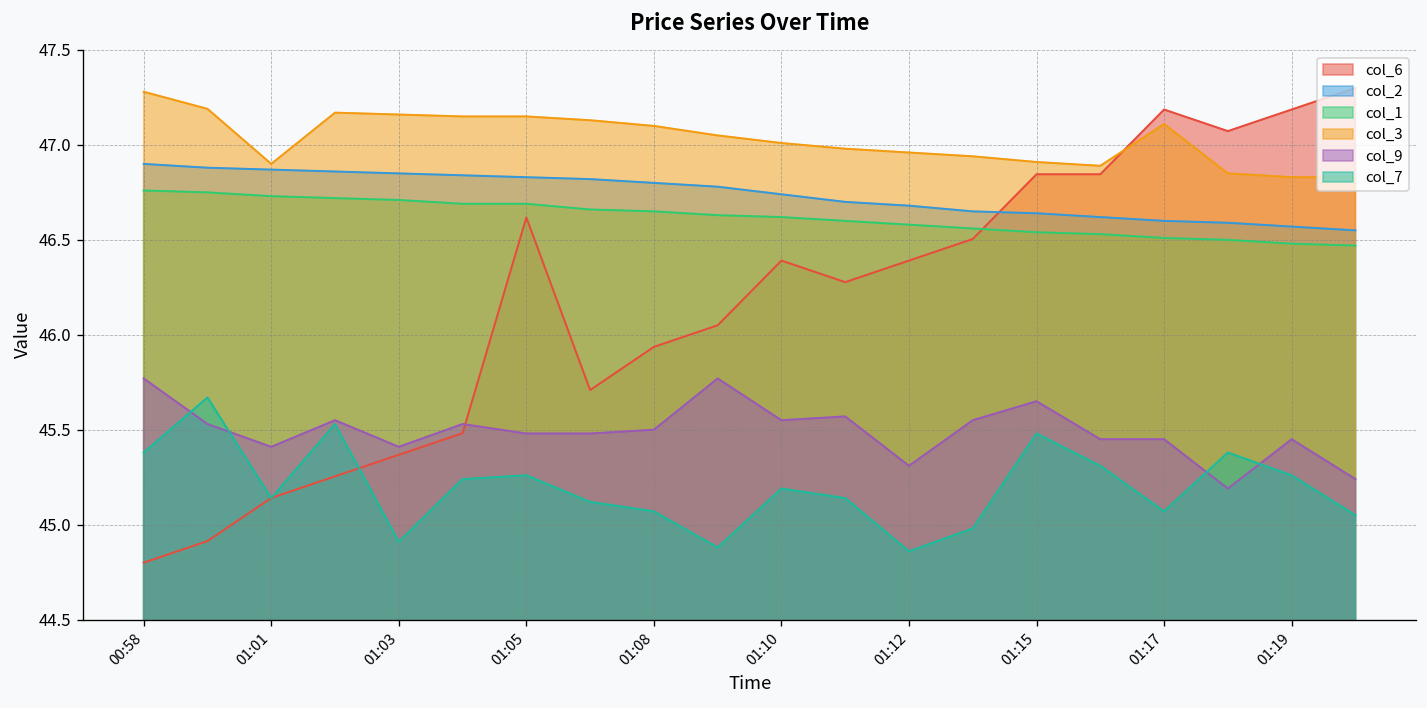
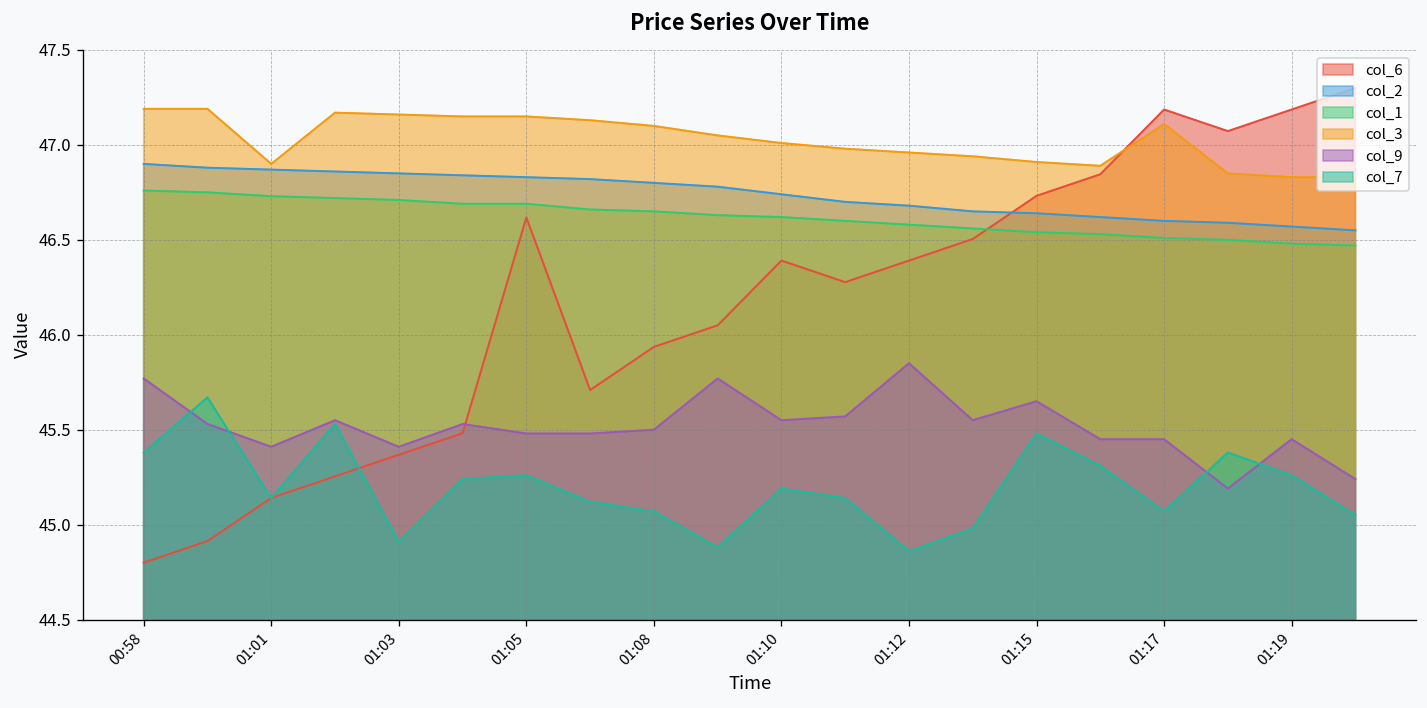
  {
    "col_6": {
      "00:58": 44.80,
      "01:03": 45.37,
      "01:05": 46.62,
      "01:08": 45.94,
      "01:10": 46.39,
      "01:12": 46.39,
-     "01:15": 46.85,
+     "01:15": 46.73,
      "01:17": 47.19,
      "01:19": 47.19
    },
    "col_3": {
-     "00:58": 47.28,
+     "00:58": 47.19,
      "01:01": 46.90,
      "01:03": 47.16,
      "01:05": 47.15,
      "01:08": 47.10,
      "01:10": 47.01,
      "01:12": 46.96,
      "01:15": 46.91,
      "01:17": 47.11,
      "01:19": 46.83
    },
    "col_9": {
      "00:58": 45.77,
      "01:01": 45.41,
      "01:03": 45.41,
      "01:05": 45.48,
      "01:08": 45.50,
      "01:10": 45.55,
-     "01:12": 45.31,
+     "01:12": 45.85,
      "01:15": 45.65,
      "01:17": 45.45,
      "01:19": 45.45
    }
  }
